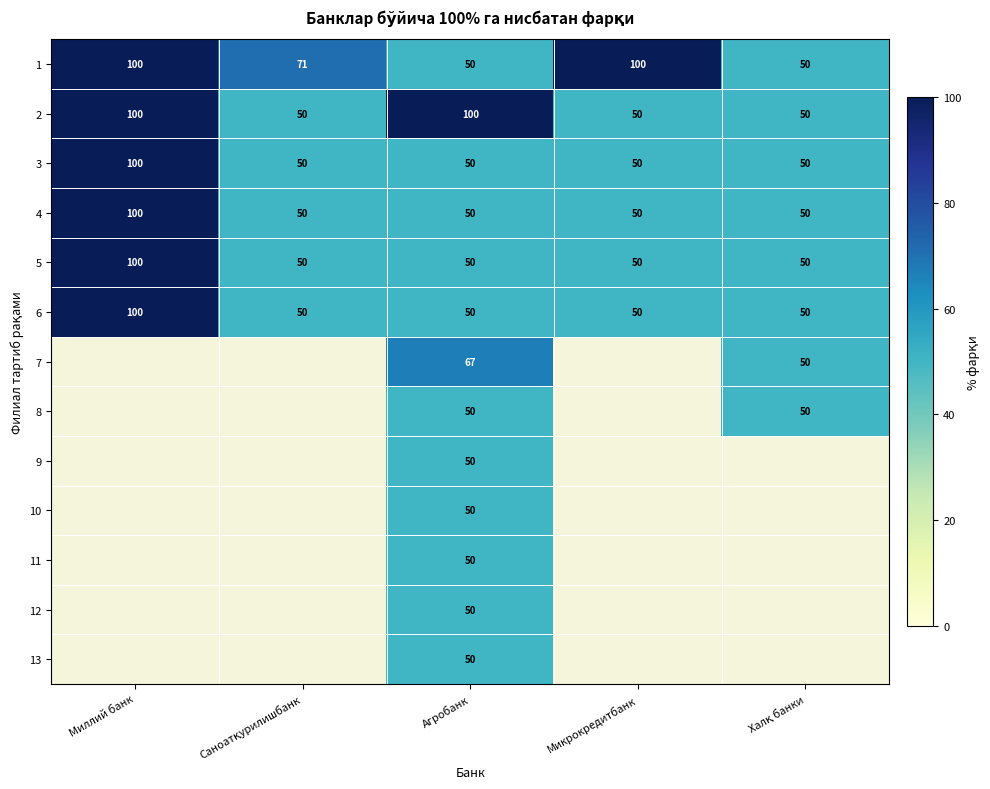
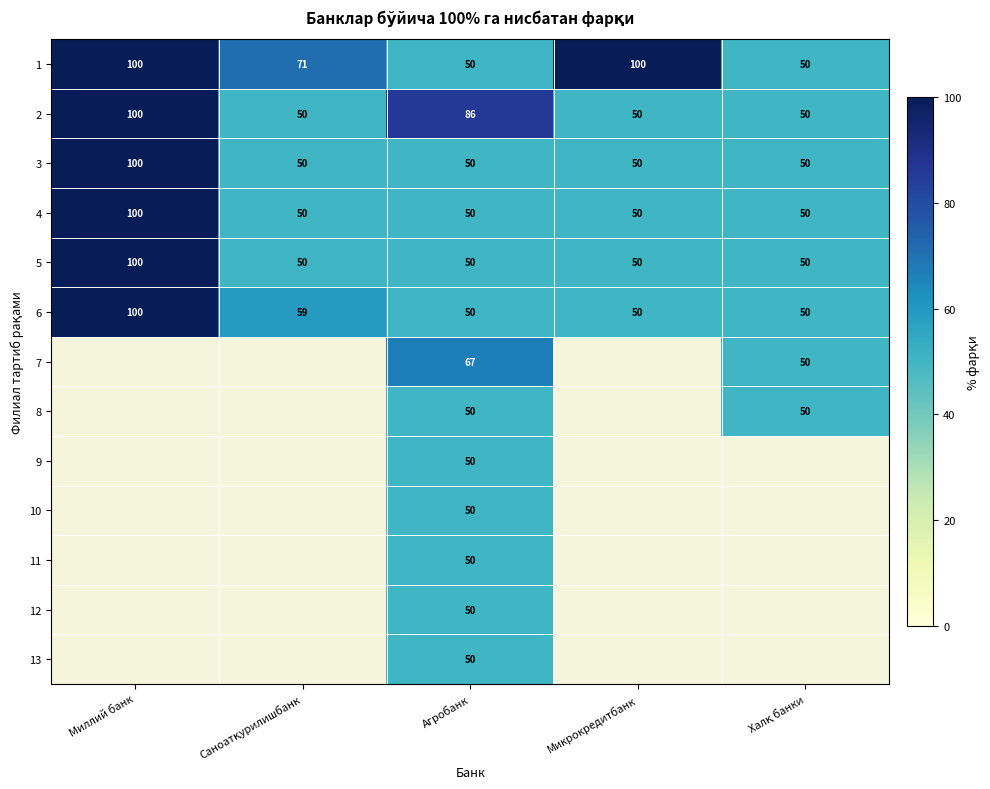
  {
    "1": {
      "Миллий банк": 100,
      "Саноатқурилишбанк": 71,
      "Агробанк": 50,
      "Микрокредитбанк": 100,
      "Халқ банки": 50
    },
    "2": {
      "Миллий банк": 100,
      "Саноатқурилишбанк": 50,
-     "Агробанк": 100,
+     "Агробанк": 86,
      "Микрокредитбанк": 50,
      "Халқ банки": 50
    },
    "3": {
      "Миллий банк": 100,
      "Саноатқурилишбанк": 50,
      "Агробанк": 50,
      "Микрокредитбанк": 50,
      "Халқ банки": 50
    },
    "4": {
      "Миллий банк": 100,
      "Саноатқурилишбанк": 50,
      "Агробанк": 50,
      "Микрокредитбанк": 50,
      "Халқ банки": 50
    },
    "5": {
      "Миллий банк": 100,
      "Саноатқурилишбанк": 50,
      "Агробанк": 50,
      "Микрокредитбанк": 50,
      "Халқ банки": 50
    },
    "6": {
      "Миллий банк": 100,
-     "Саноатқурилишбанк": 50,
+     "Саноатқурилишбанк": 59,
      "Агробанк": 50,
      "Микрокредитбанк": 50,
      "Халқ банки": 50
    },
    "7": {
      "Агробанк": 67,
      "Халқ банки": 50
    },
    "8": {
      "Агробанк": 50,
      "Халқ банки": 50
    },
    "9": {
      "Агробанк": 50
    },
    "10": {
      "Агробанк": 50
    },
    "11": {
      "Агробанк": 50
    },
    "12": {
      "Агробанк": 50
    },
    "13": {
      "Агробанк": 50
    }
  }
